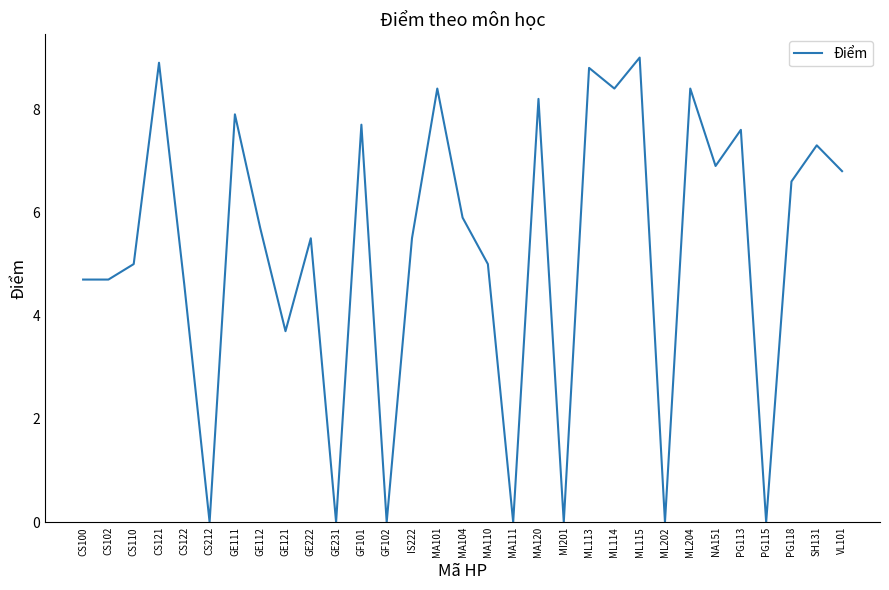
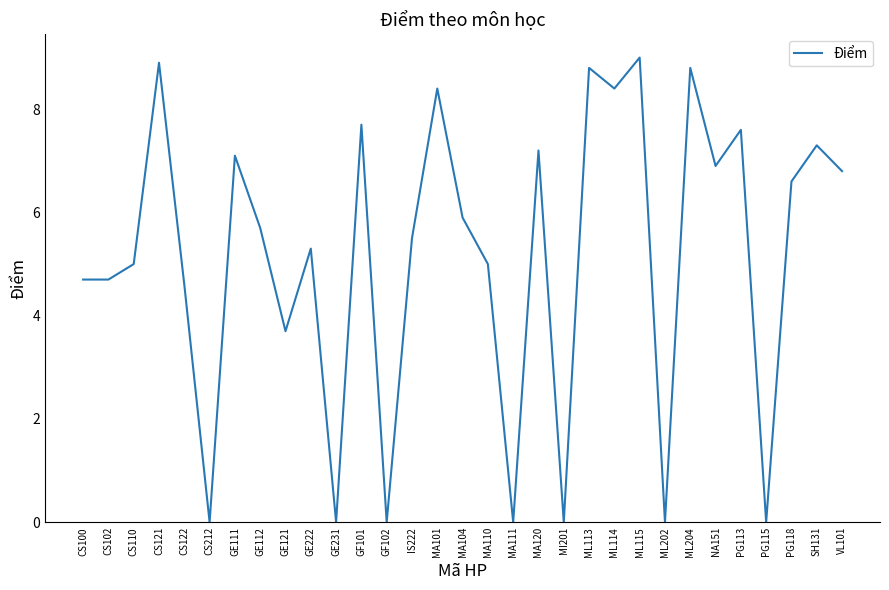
  {
    "CS100": 4.7,
    "CS102": 4.7,
    "CS110": 5.0,
    "CS121": 8.9,
    "CS122": 4.6,
    "CS212": 0.0,
-   "GE111": 7.9,
+   "GE111": 7.1,
    "GE112": 5.7,
    "GE121": 3.7,
-   "GE222": 5.5,
+   "GE222": 5.3,
    "GE231": 0.0,
    "GF101": 7.7,
    "GF102": 0.0,
    "IS222": 5.5,
    "MA101": 8.4,
    "MA104": 5.9,
    "MA110": 5.0,
    "MA111": 0.0,
-   "MA120": 8.2,
+   "MA120": 7.2,
    "MI201": 0.0,
    "ML113": 8.8,
    "ML114": 8.4,
    "ML115": 9.0,
    "ML202": 0.0,
-   "ML204": 8.4,
+   "ML204": 8.8,
    "NA151": 6.9,
    "PG113": 7.6,
    "PG115": 0.0,
    "PG118": 6.6,
    "SH131": 7.3,
    "VL101": 6.8
  }
